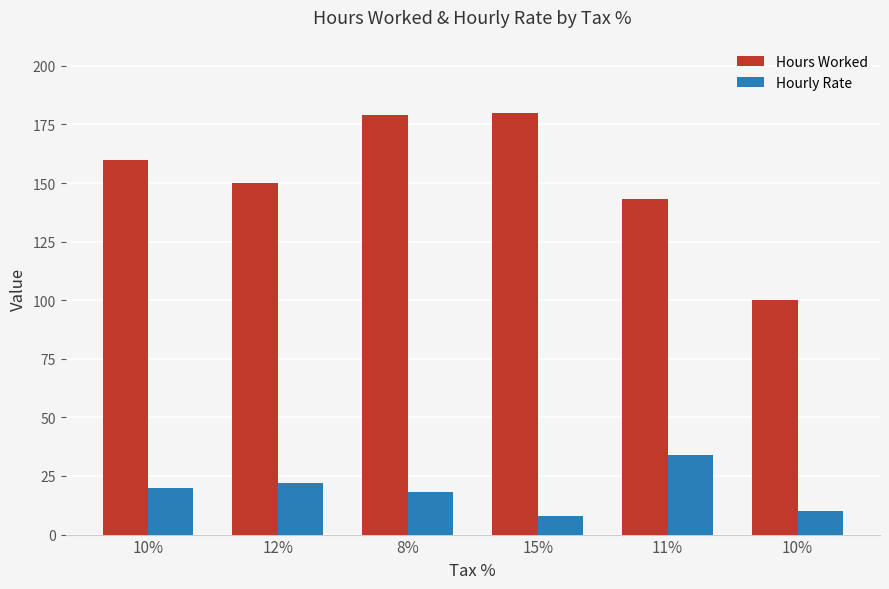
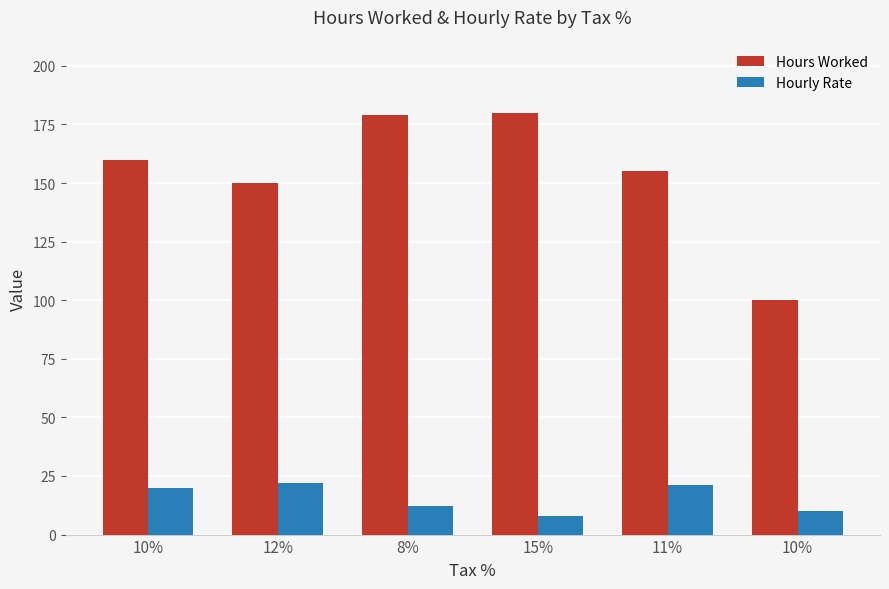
  {
    "Hours Worked": {
      "12%": 150,
      "8%": 179,
      "15%": 180,
-     "11%": 143
+     "11%": 155
    },
    "Hourly Rate": {
      "12%": 22,
-     "8%": 18,
+     "8%": 12,
      "15%": 8,
-     "11%": 34
+     "11%": 21
    }
  }
